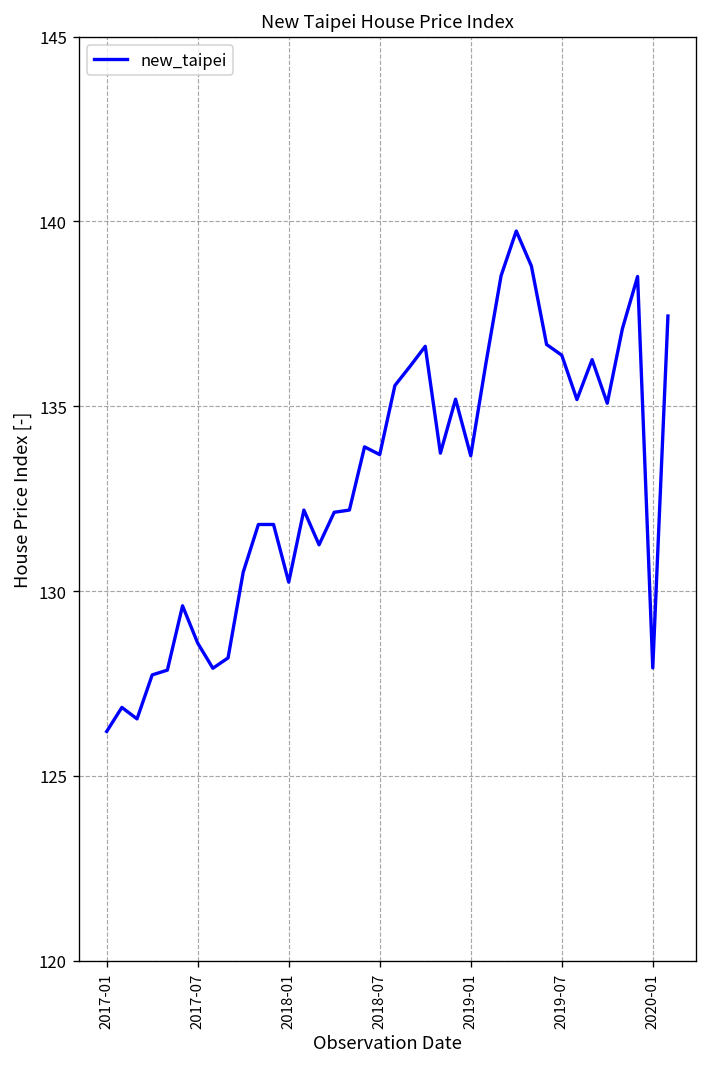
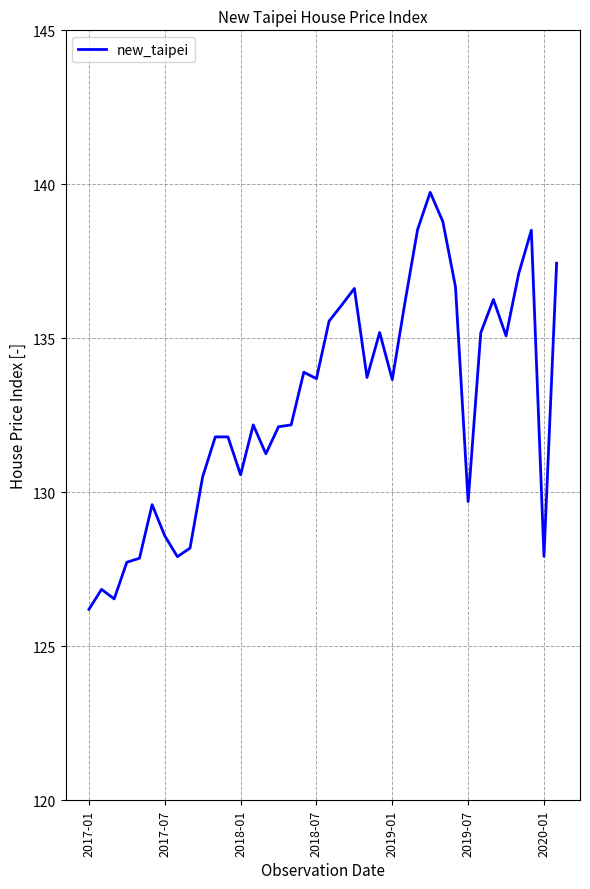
  {
    "2017-01": 126.2,
    "2017-07": 128.6,
-   "2018-01": 130.2,
+   "2018-01": 130.6,
    "2018-07": 133.7,
    "2019-01": 133.7,
-   "2019-07": 136.4,
+   "2019-07": 129.7,
    "2020-01": 127.9
  }
